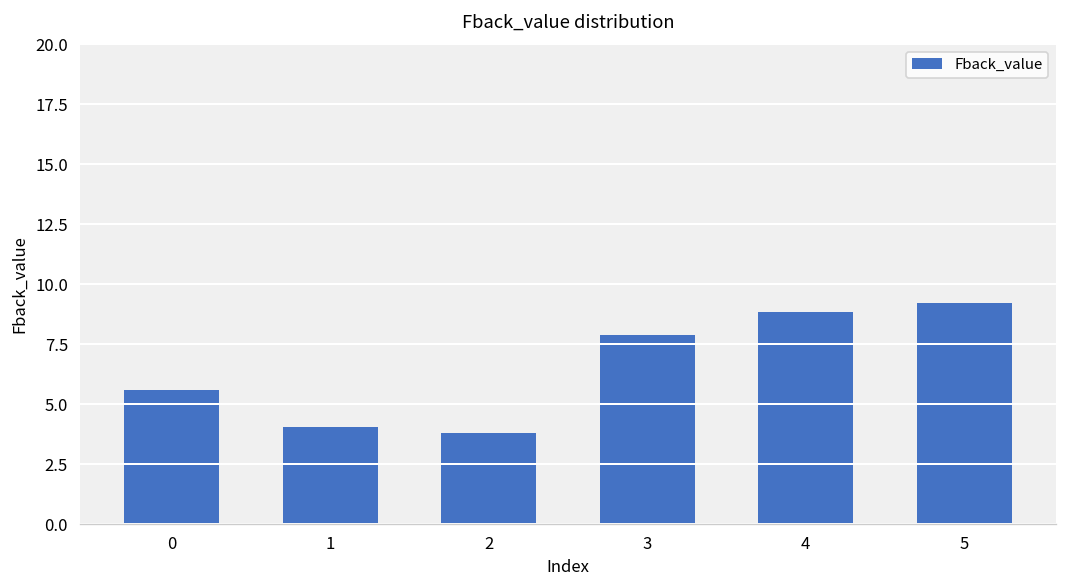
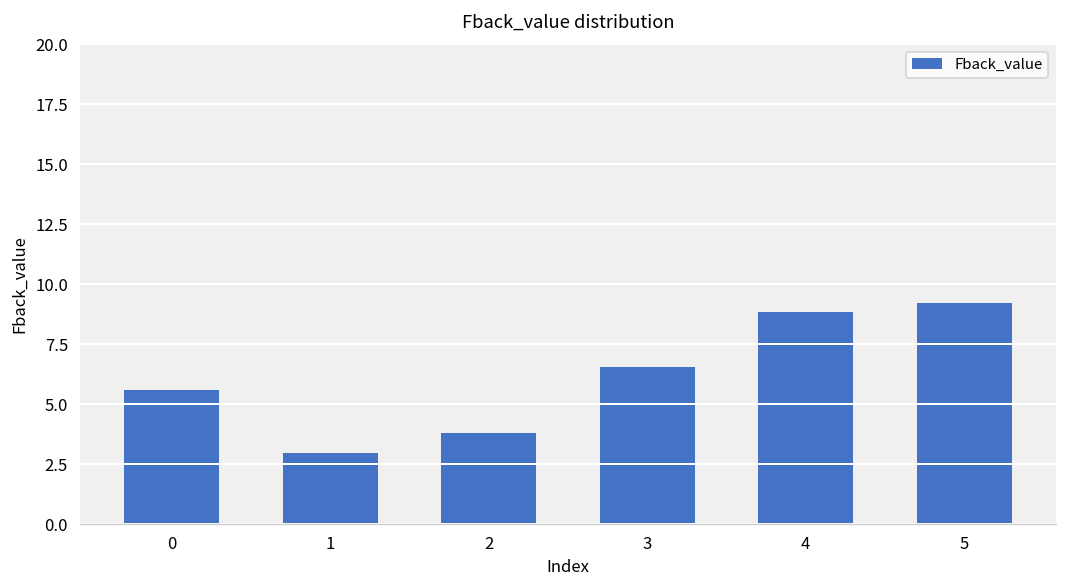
  {
    "0": 5.6,
-   "1": 4.0,
+   "1": 3.0,
    "2": 3.8,
-   "3": 7.9,
+   "3": 6.5,
    "4": 8.8,
    "5": 9.2
  }
